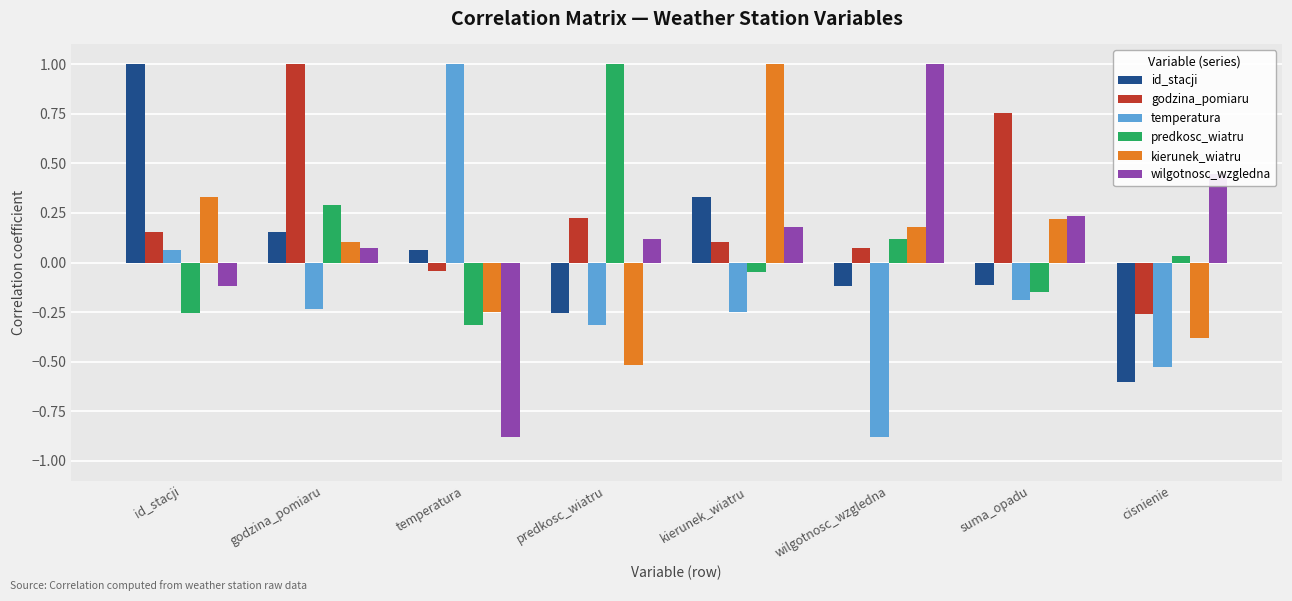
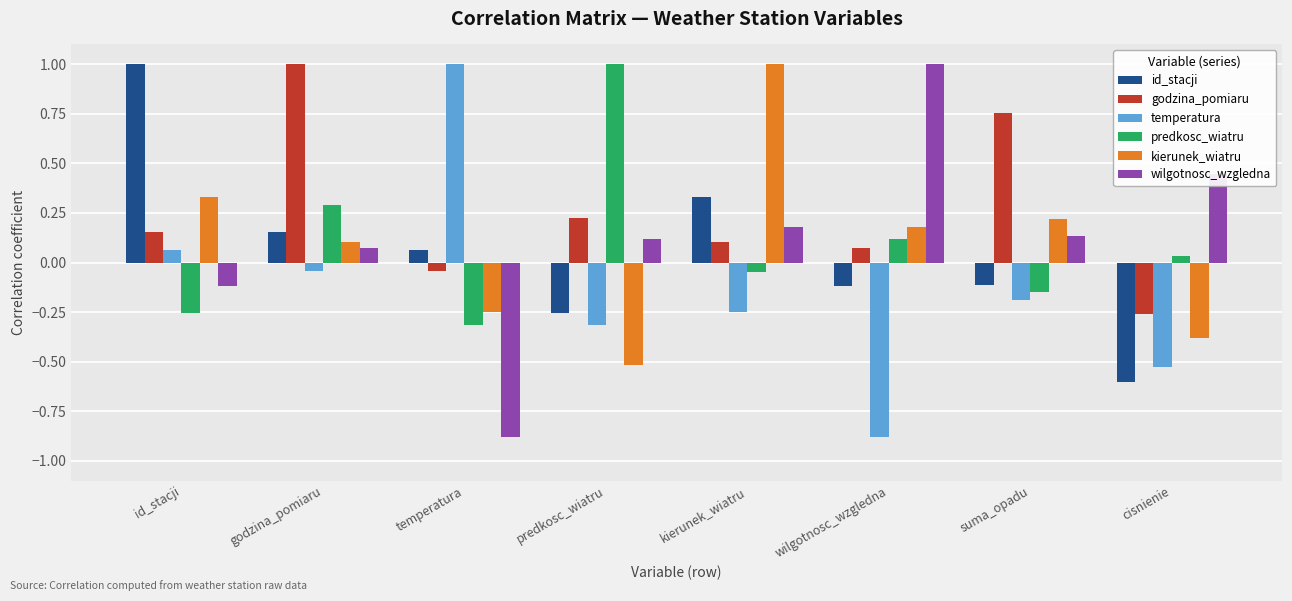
  {
    "id_stacji": {
      "id_stacji": 1.00,
      "godzina_pomiaru": 0.15,
      "temperatura": 0.06,
      "predkosc_wiatru": -0.26,
      "kierunek_wiatru": 0.33,
      "wilgotnosc_wzgledna": -0.12,
      "suma_opadu": -0.12,
      "cisnienie": -0.60
    },
    "godzina_pomiaru": {
      "id_stacji": 0.15,
      "godzina_pomiaru": 1.00,
      "temperatura": -0.04,
      "predkosc_wiatru": 0.23,
      "kierunek_wiatru": 0.10,
      "wilgotnosc_wzgledna": 0.08,
      "suma_opadu": 0.75,
      "cisnienie": -0.26
    },
    "temperatura": {
      "id_stacji": 0.06,
-     "godzina_pomiaru": -0.23,
+     "godzina_pomiaru": -0.04,
      "temperatura": 1.00,
      "predkosc_wiatru": -0.31,
      "kierunek_wiatru": -0.25,
      "wilgotnosc_wzgledna": -0.88,
      "suma_opadu": -0.19,
      "cisnienie": -0.53
    },
    "predkosc_wiatru": {
      "id_stacji": -0.26,
      "godzina_pomiaru": 0.29,
      "temperatura": -0.31,
      "predkosc_wiatru": 1.00,
      "kierunek_wiatru": -0.05,
      "wilgotnosc_wzgledna": 0.12,
      "suma_opadu": -0.15,
      "cisnienie": 0.03
    },
    "kierunek_wiatru": {
      "id_stacji": 0.33,
      "godzina_pomiaru": 0.10,
      "temperatura": -0.25,
      "predkosc_wiatru": -0.52,
      "kierunek_wiatru": 1.00,
      "wilgotnosc_wzgledna": 0.18,
      "suma_opadu": 0.22,
      "cisnienie": -0.38
    },
    "wilgotnosc_wzgledna": {
      "id_stacji": -0.12,
      "godzina_pomiaru": 0.08,
      "temperatura": -0.88,
      "predkosc_wiatru": 0.12,
      "kierunek_wiatru": 0.18,
      "wilgotnosc_wzgledna": 1.00,
-     "suma_opadu": 0.23
+     "suma_opadu": 0.13
    }
  }
